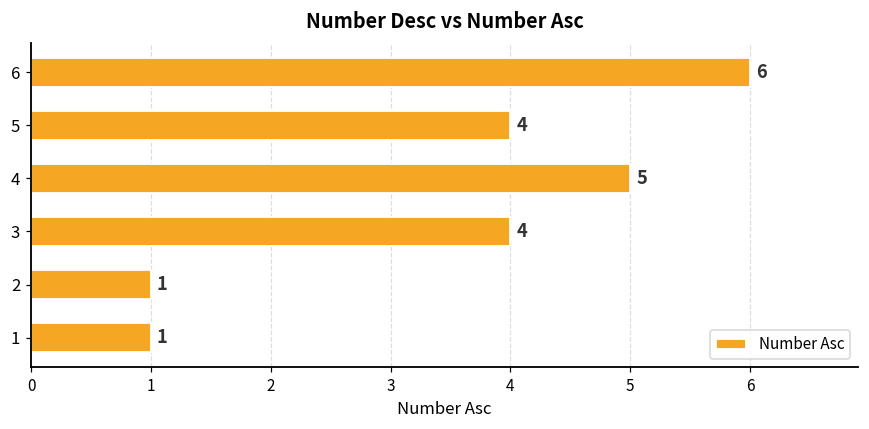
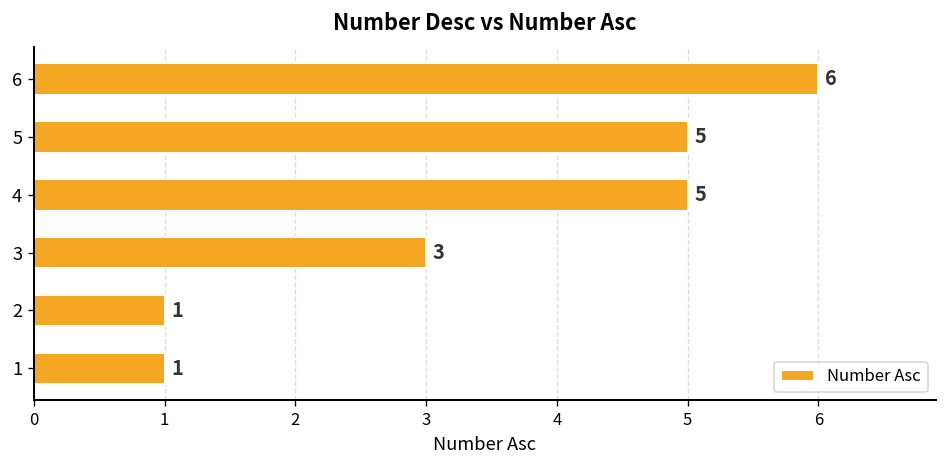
  {
    "6": 6,
-   "5": 4,
+   "5": 5,
    "4": 5,
-   "3": 4,
+   "3": 3,
    "2": 1,
    "1": 1
  }
